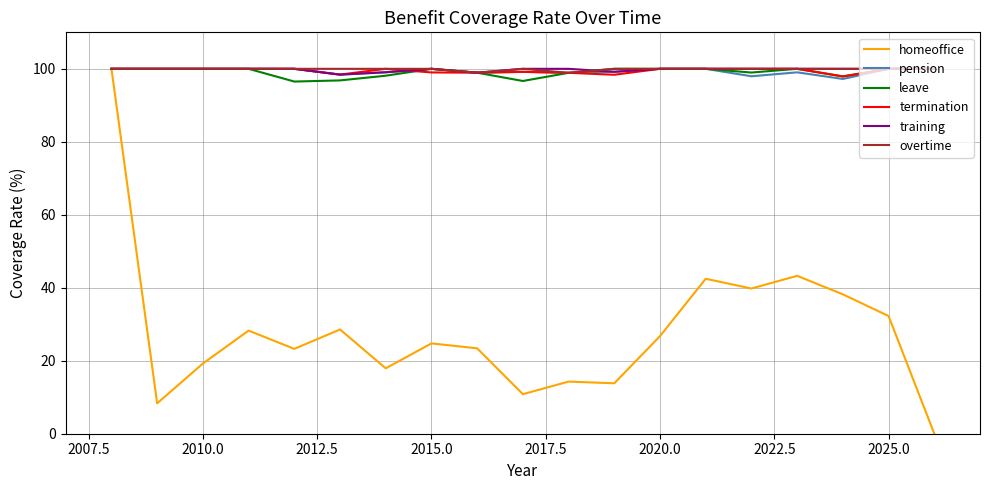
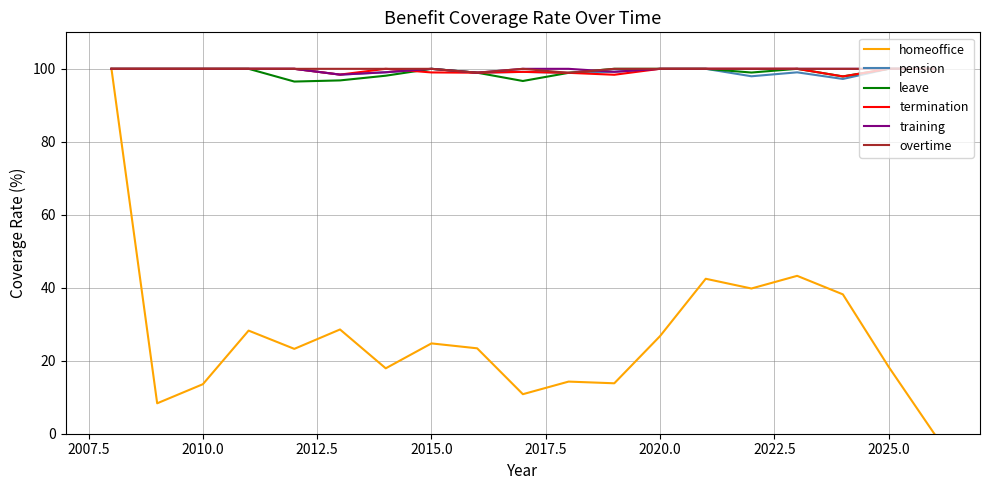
  {
    "homeoffice": {
-     "2010.0": 19,
+     "2010.0": 14,
      "2015.0": 25,
      "2020.0": 27,
-     "2025.0": 32
+     "2025.0": 18
    },
    "termination": {
      "2015.0": 99
    }
  }
